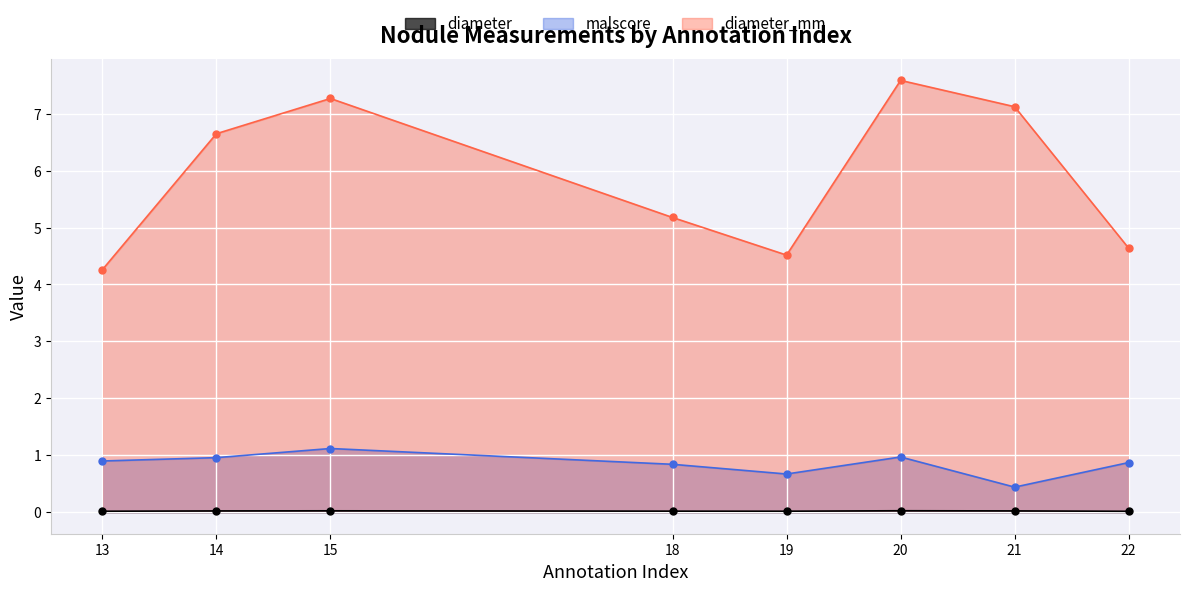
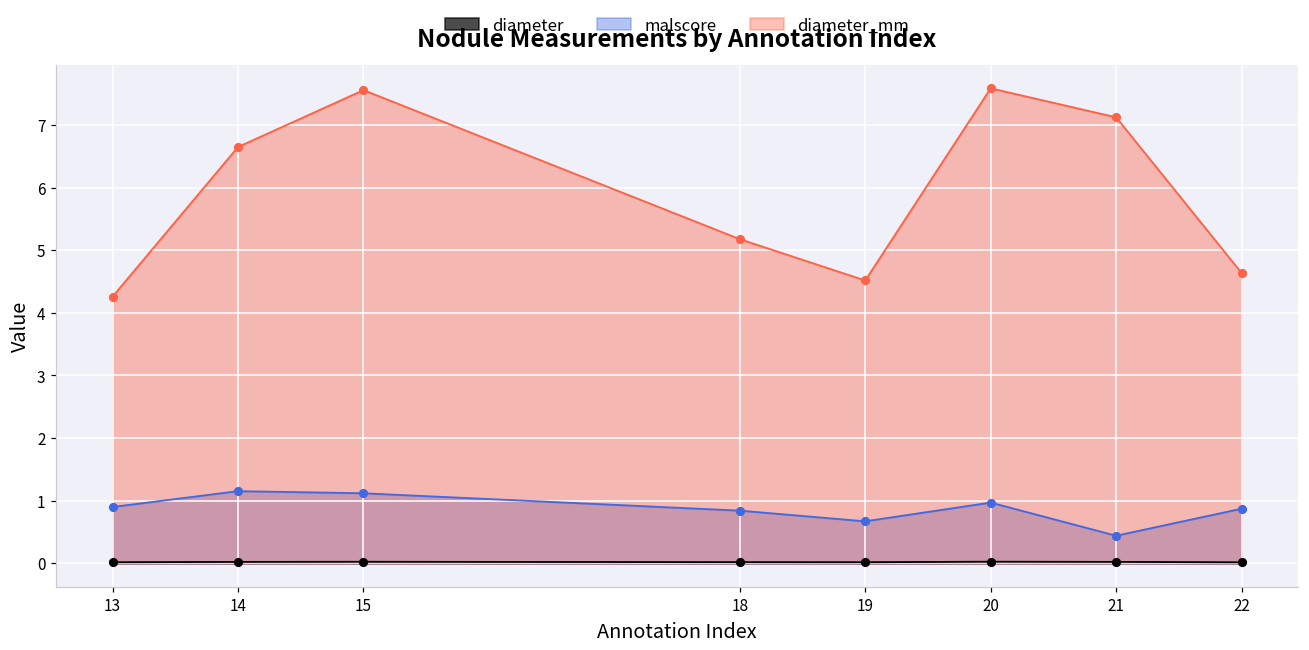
  {
    "diameter": {
      "13": 0.0,
      "14": 0.0,
      "15": 0.0,
      "18": 0.0,
      "19": 0.0,
      "20": 0.0,
      "21": 0.0,
      "22": 0.0
    },
    "malscore": {
      "13": 0.9,
-     "14": 1.0,
+     "14": 1.2,
      "15": 1.1,
      "18": 0.8,
      "19": 0.7,
      "20": 1.0,
      "21": 0.4,
      "22": 0.9
    },
    "diameter_mm": {
      "13": 4.3,
      "14": 6.6,
-     "15": 7.3,
+     "15": 7.6,
      "18": 5.2,
      "19": 4.5,
      "20": 7.6,
      "21": 7.1,
      "22": 4.6
    }
  }
